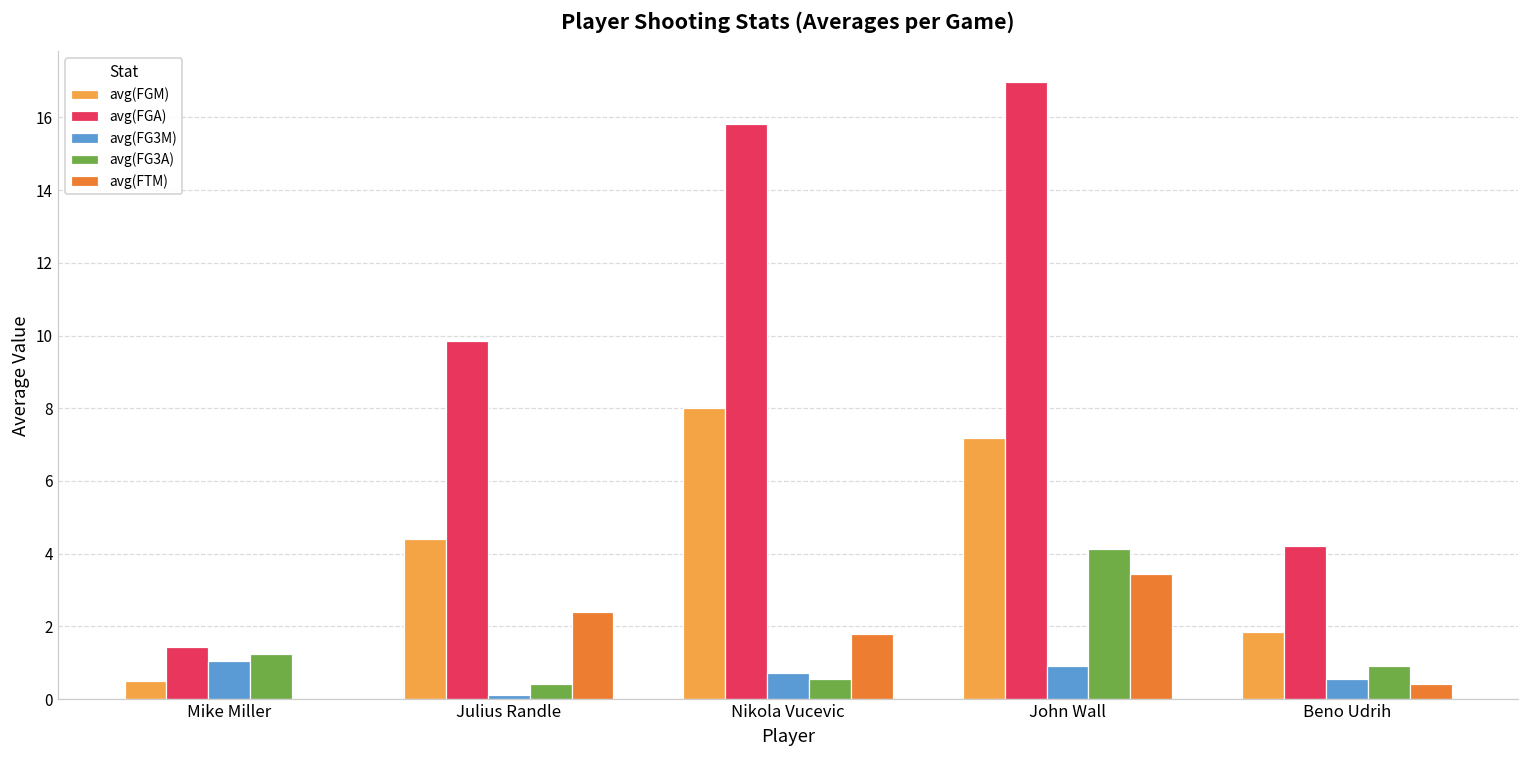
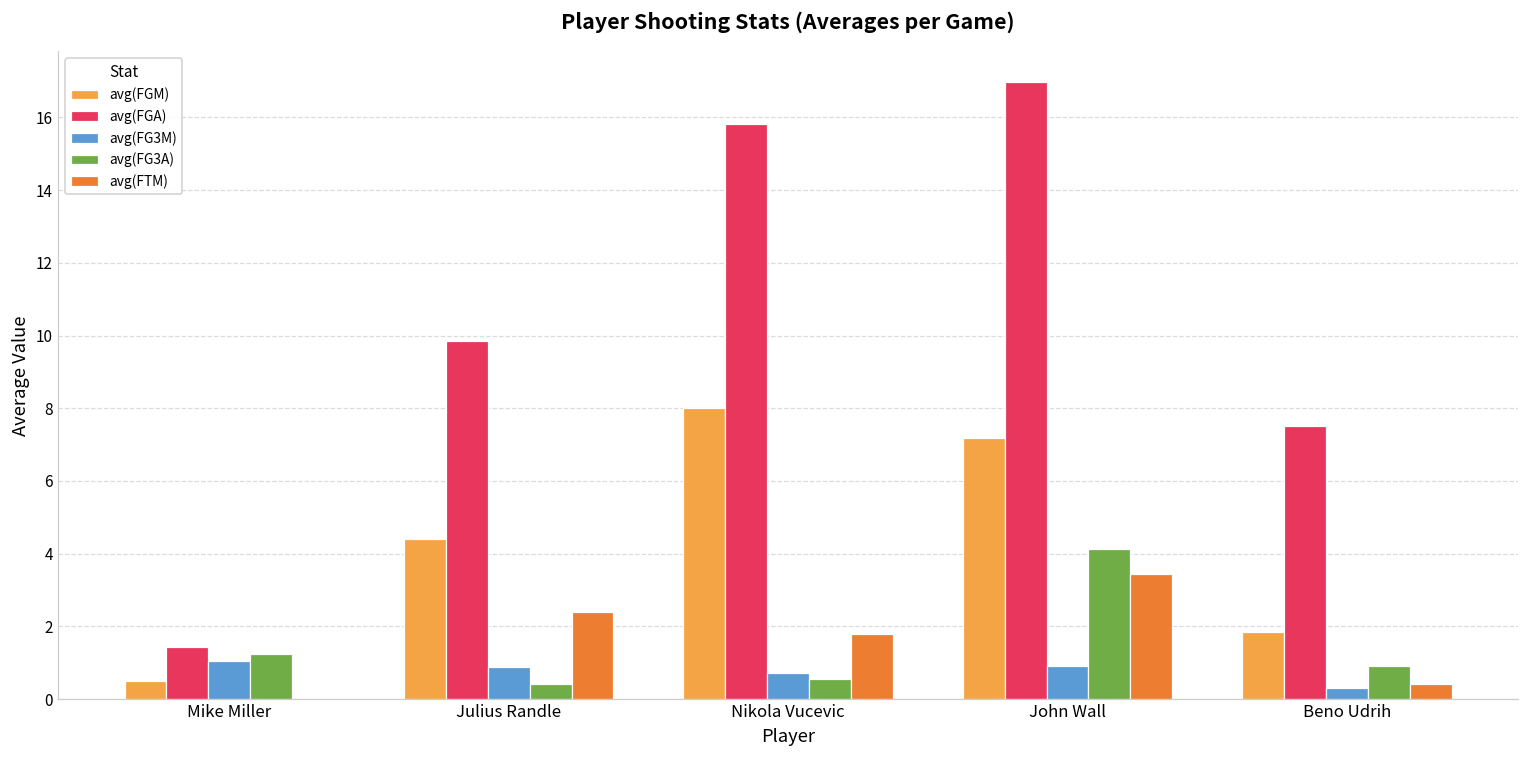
  {
    "avg(FGA)": {
      "Mike Miller": 1.4,
      "Julius Randle": 9.8,
      "Nikola Vucevic": 15.8,
      "John Wall": 17.0,
-     "Beno Udrih": 4.2
+     "Beno Udrih": 7.5
    },
    "avg(FG3M)": {
      "Mike Miller": 1.0,
-     "Julius Randle": 0.1,
+     "Julius Randle": 0.9,
      "Nikola Vucevic": 0.7,
      "John Wall": 0.9,
-     "Beno Udrih": 0.6
+     "Beno Udrih": 0.3
    },
    "avg(FG3A)": {
      "Mike Miller": 1.2,
      "Julius Randle": 0.4,
      "Nikola Vucevic": 0.6,
      "John Wall": 4.1,
      "Beno Udrih": 0.9
    }
  }
